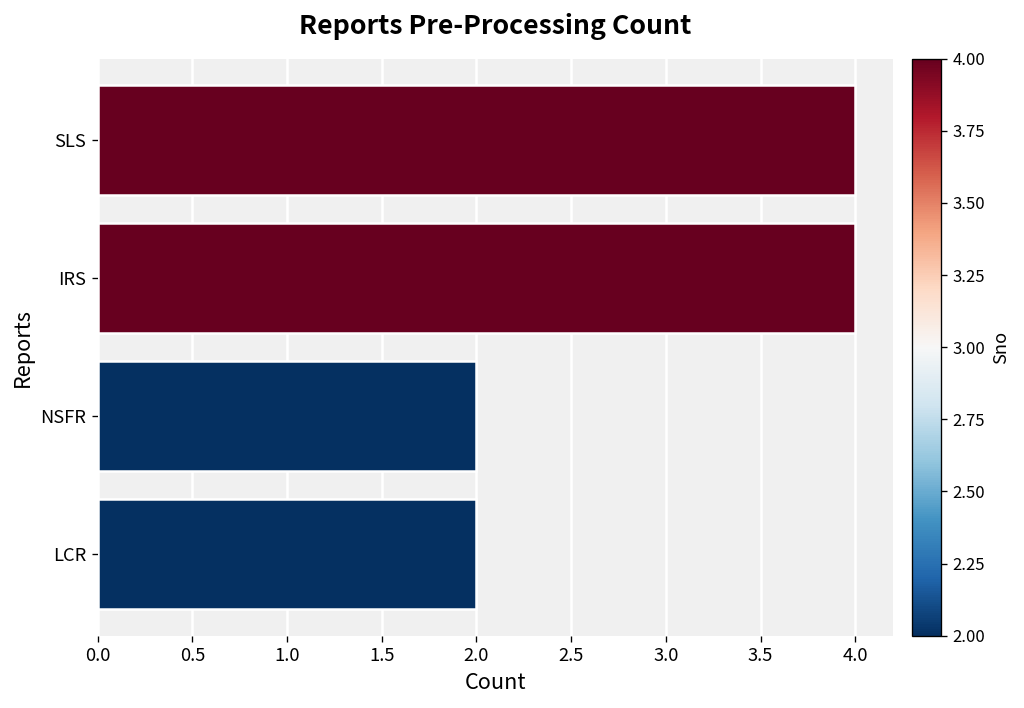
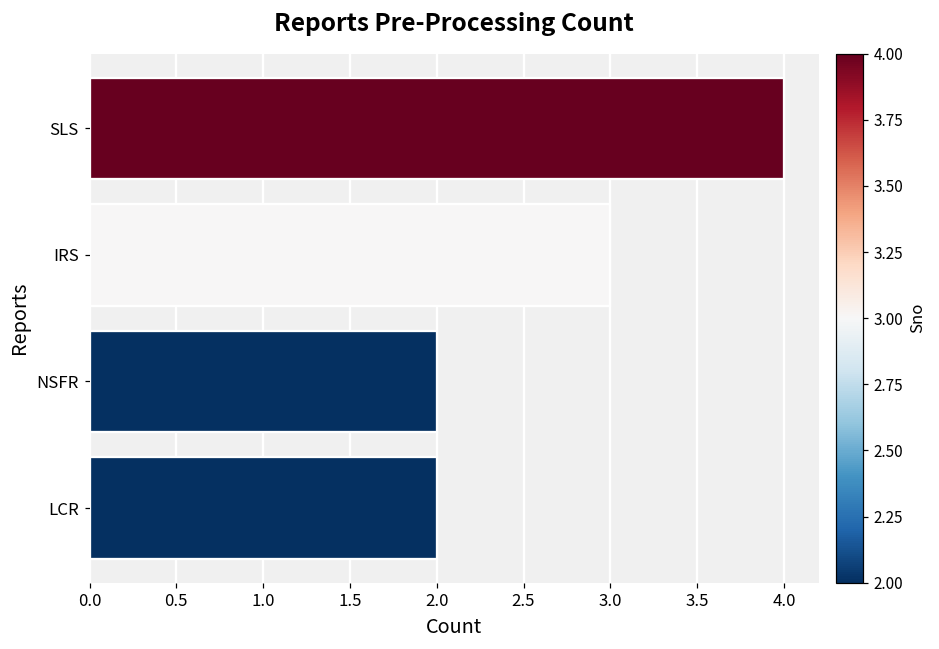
  {
    "SLS": 4,
-   "IRS": 4,
+   "IRS": 3,
    "NSFR": 2,
    "LCR": 2
  }
